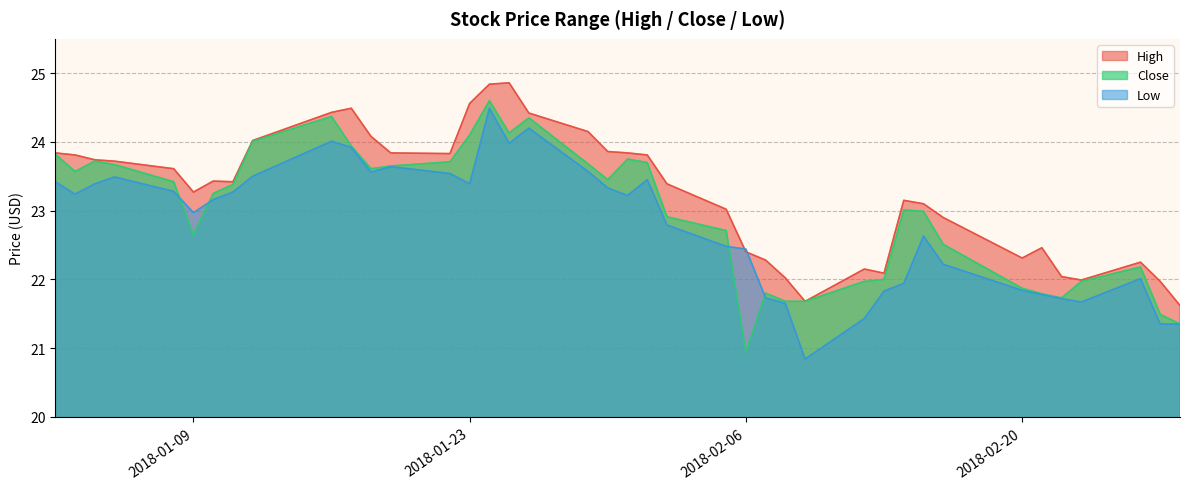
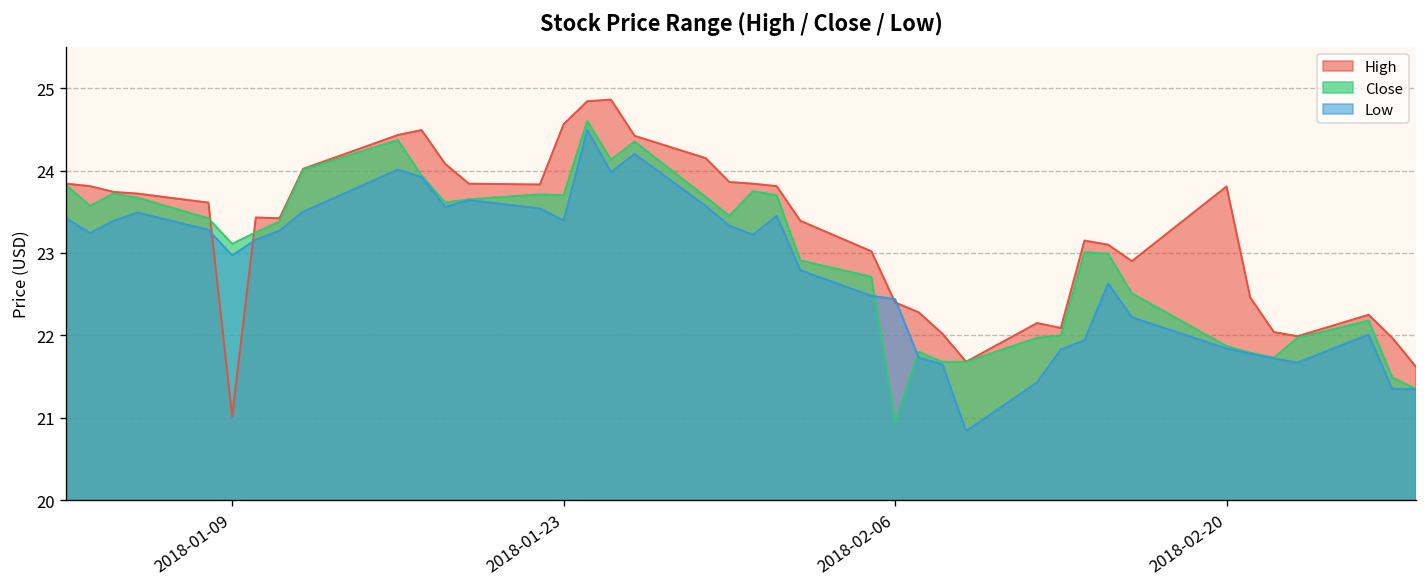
  {
    "High": {
-     "2018-01-09": 23.3,
+     "2018-01-09": 21.0,
      "2018-01-23": 24.6,
      "2018-02-06": 22.4,
-     "2018-02-20": 22.3
+     "2018-02-20": 23.8
    },
    "Close": {
-     "2018-01-09": 22.6,
-     "2018-01-23": 24.1,
+     "2018-01-09": 23.1,
+     "2018-01-23": 23.7,
      "2018-02-06": 20.9
    },
    "Low": {
      "2018-01-09": 23.0,
      "2018-01-23": 23.4,
      "2018-02-06": 22.4
    }
  }
